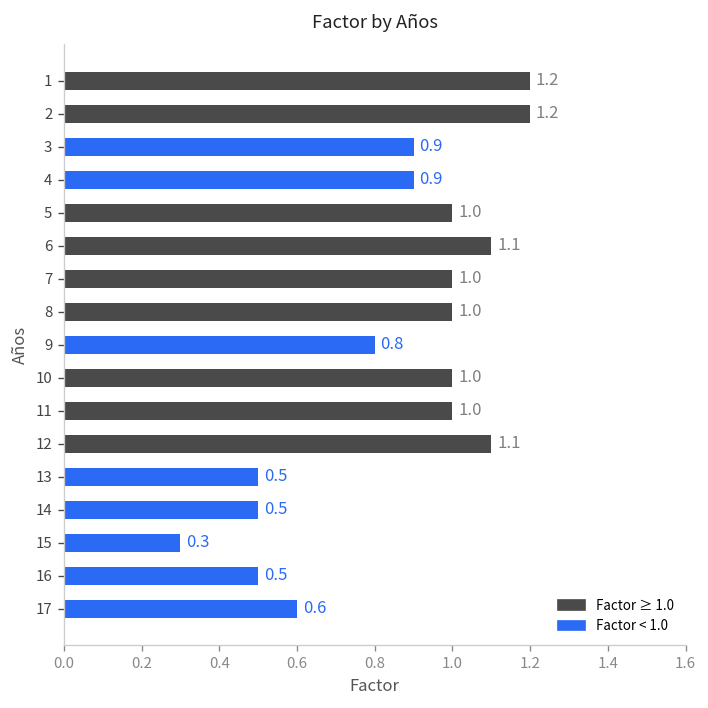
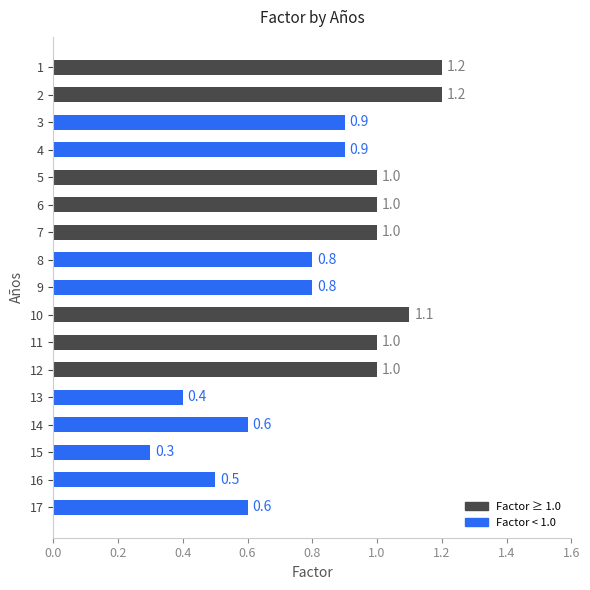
  {
    "1": 1.2,
    "2": 1.2,
    "3": 0.9,
    "4": 0.9,
    "5": 1.0,
-   "6": 1.1,
+   "6": 1.0,
    "7": 1.0,
-   "8": 1.0,
+   "8": 0.8,
    "9": 0.8,
-   "10": 1.0,
+   "10": 1.1,
    "11": 1.0,
-   "12": 1.1,
-   "13": 0.5,
-   "14": 0.5,
+   "12": 1.0,
+   "13": 0.4,
+   "14": 0.6,
    "15": 0.3,
    "16": 0.5,
    "17": 0.6
  }
